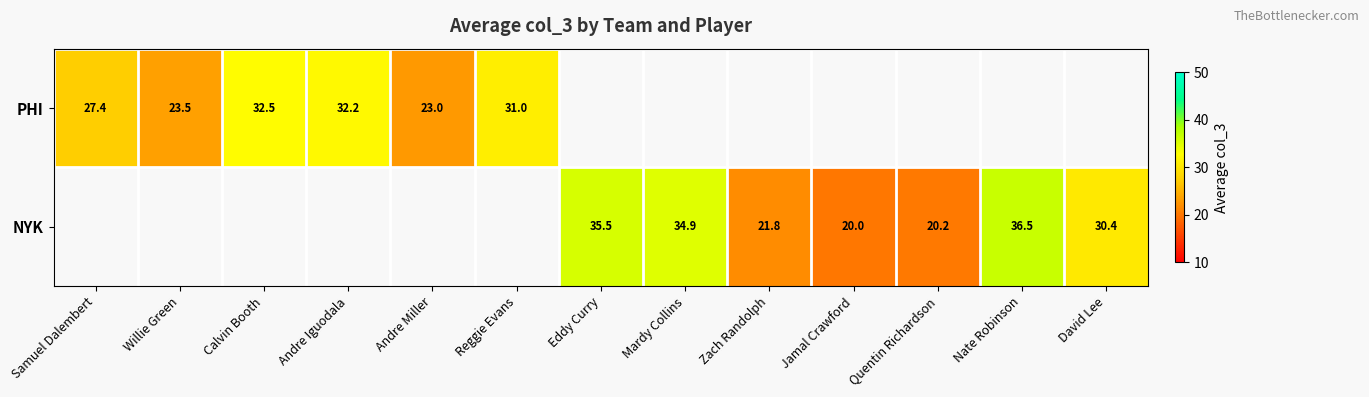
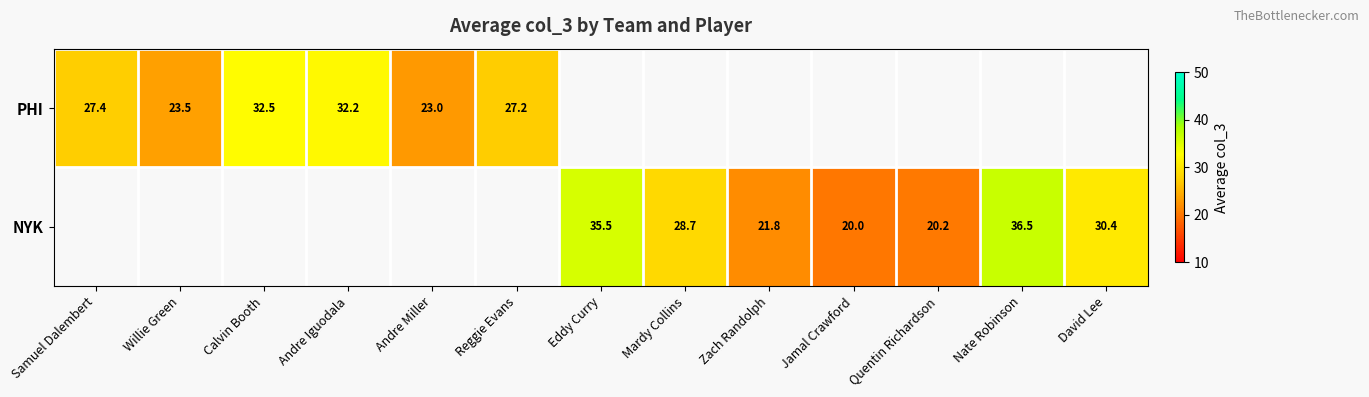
  {
    "PHI": {
      "Samuel Dalembert": 27.4,
      "Willie Green": 23.5,
      "Calvin Booth": 32.5,
      "Andre Iguodala": 32.2,
      "Andre Miller": 23.0,
-     "Reggie Evans": 31.0
+     "Reggie Evans": 27.2
    },
    "NYK": {
      "Eddy Curry": 35.5,
-     "Mardy Collins": 34.9,
+     "Mardy Collins": 28.7,
      "Zach Randolph": 21.8,
      "Jamal Crawford": 20.0,
      "Quentin Richardson": 20.2,
      "Nate Robinson": 36.5,
      "David Lee": 30.4
    }
  }
